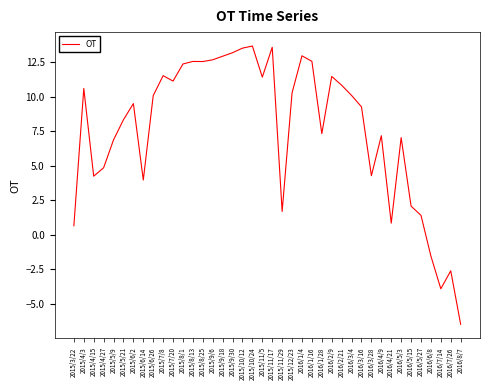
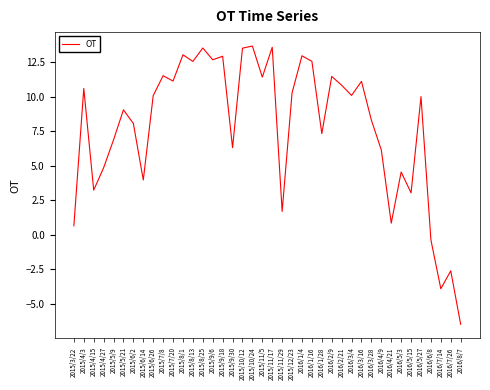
  {
    "2015/3/22": 0.7,
    "2015/4/3": 10.6,
-   "2015/4/15": 4.2,
+   "2015/4/15": 3.2,
    "2015/4/27": 4.9,
    "2015/5/9": 6.9,
-   "2015/5/21": 8.3,
-   "2015/6/2": 9.5,
+   "2015/5/21": 9.1,
+   "2015/6/2": 8.1,
    "2015/6/14": 4.0,
    "2015/6/26": 10.1,
    "2015/7/8": 11.5,
    "2015/7/20": 11.1,
-   "2015/8/1": 12.4,
+   "2015/8/1": 13.0,
    "2015/8/13": 12.6,
-   "2015/8/25": 12.6,
+   "2015/8/25": 13.5,
    "2015/9/6": 12.7,
    "2015/9/18": 12.9,
-   "2015/9/30": 13.2,
+   "2015/9/30": 6.3,
    "2015/10/12": 13.5,
    "2015/10/24": 13.7,
    "2015/11/5": 11.4,
    "2015/11/17": 13.6,
    "2015/11/29": 1.7,
    "2015/12/23": 10.3,
    "2016/1/4": 13.0,
    "2016/1/16": 12.6,
    "2016/1/28": 7.3,
    "2016/2/9": 11.5,
    "2016/2/21": 10.8,
    "2016/3/4": 10.1,
-   "2016/3/16": 9.3,
-   "2016/3/28": 4.3,
-   "2016/4/9": 7.2,
+   "2016/3/16": 11.1,
+   "2016/3/28": 8.3,
+   "2016/4/9": 6.1,
    "2016/4/21": 0.8,
-   "2016/5/3": 7.0,
-   "2016/5/15": 2.1,
-   "2016/5/27": 1.4,
-   "2016/6/8": -1.5,
+   "2016/5/3": 4.6,
+   "2016/5/15": 3.0,
+   "2016/5/27": 10.0,
+   "2016/6/8": -0.4,
    "2016/7/14": -3.9,
    "2016/7/26": -2.6,
    "2016/8/7": -6.5
  }
